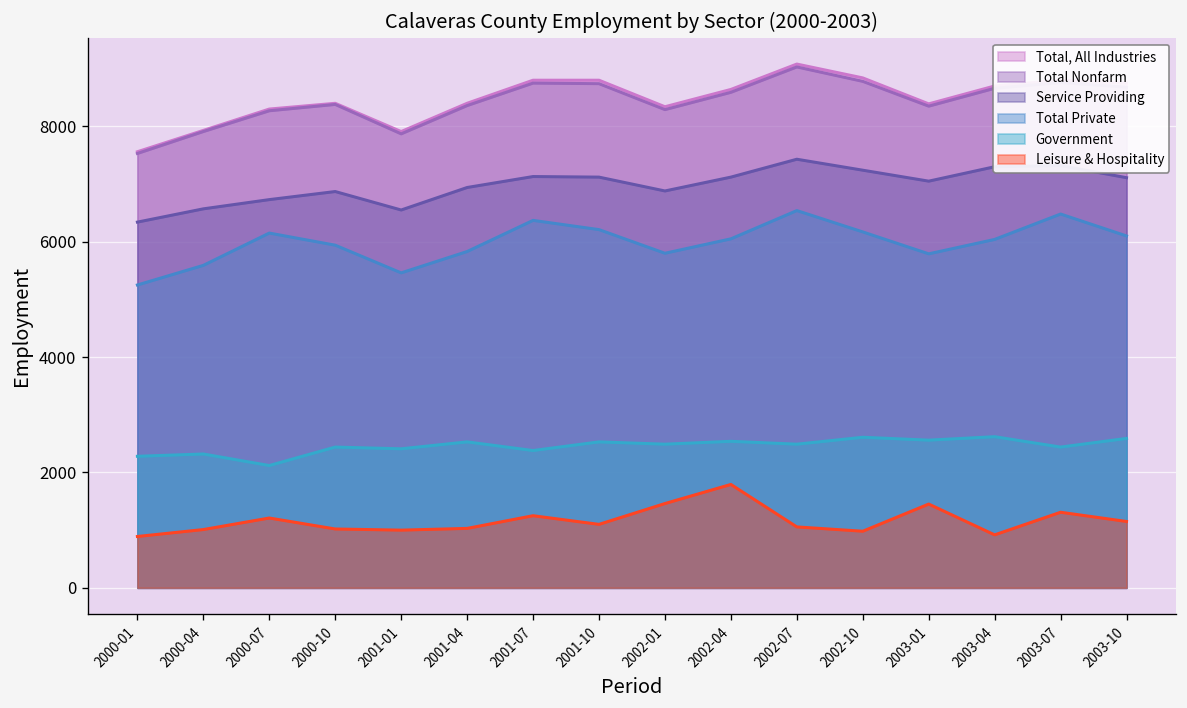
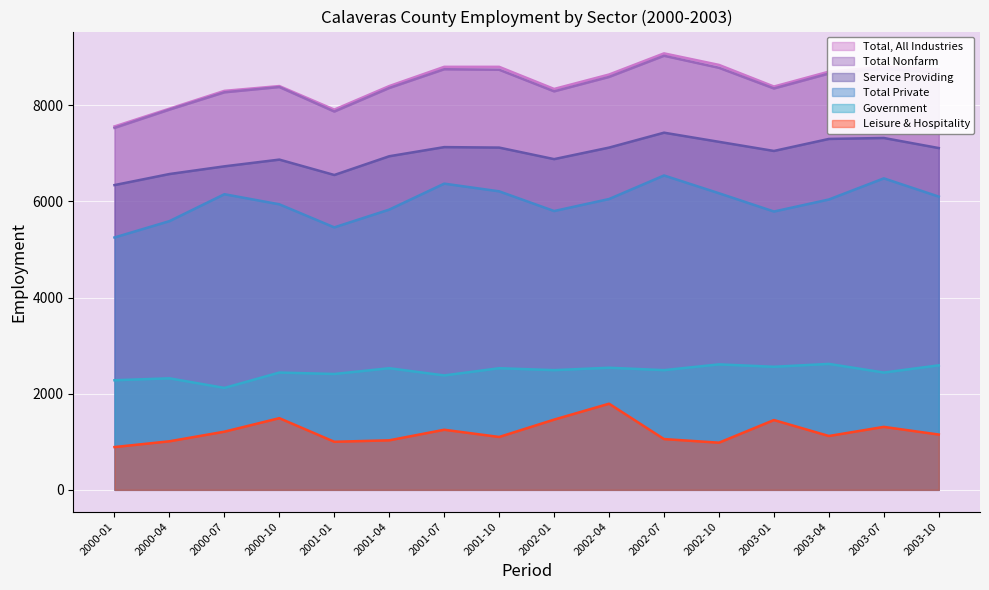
  {
    "Leisure & Hospitality": {
      "2000-01": 900,
      "2000-04": 1000,
      "2000-07": 1200,
-     "2000-10": 1000,
+     "2000-10": 1500,
      "2001-01": 1000,
      "2001-04": 1000,
      "2001-07": 1300,
      "2001-10": 1100,
      "2002-01": 1500,
      "2002-04": 1800,
      "2002-07": 1100,
      "2002-10": 1000,
      "2003-01": 1500,
-     "2003-04": 900,
+     "2003-04": 1100,
      "2003-07": 1300,
      "2003-10": 1200
    }
  }
